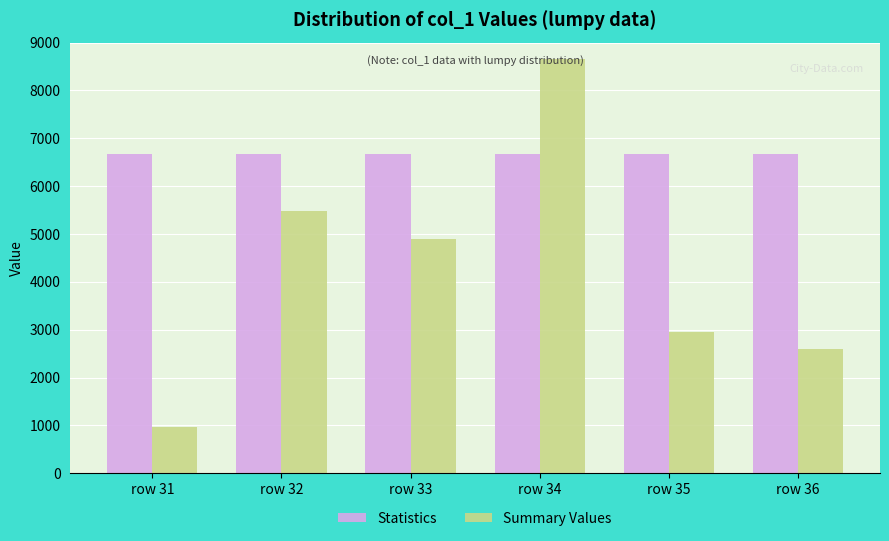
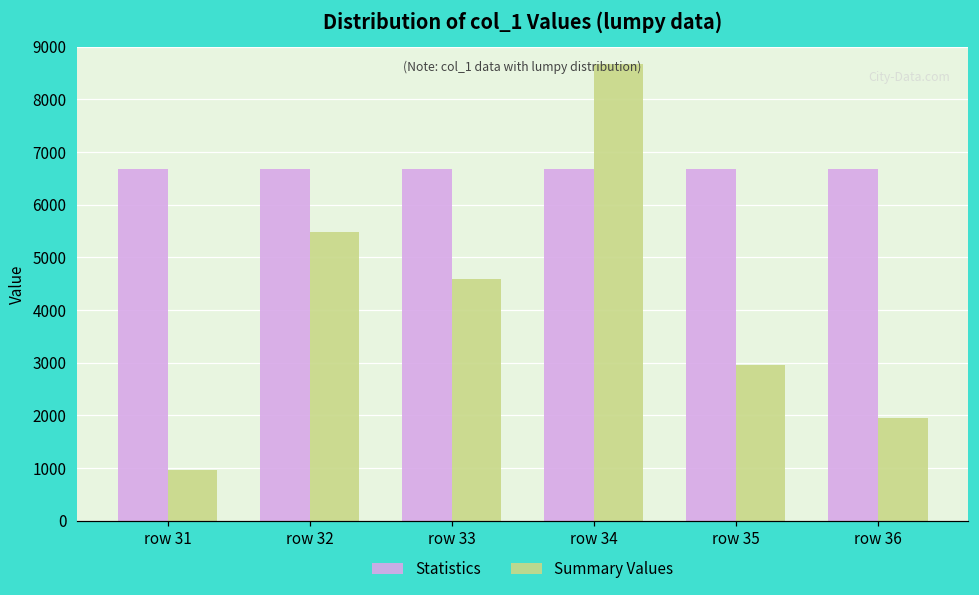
  {
    "Statistics": {
      "row 31": 6700,
      "row 32": 6700,
      "row 33": 6700,
      "row 34": 6700,
      "row 35": 6700,
      "row 36": 6700
    },
    "Summary Values": {
      "row 31": 1000,
      "row 32": 5500,
-     "row 33": 4900,
+     "row 33": 4600,
      "row 35": 2900,
-     "row 36": 2600
+     "row 36": 2000
    }
  }
